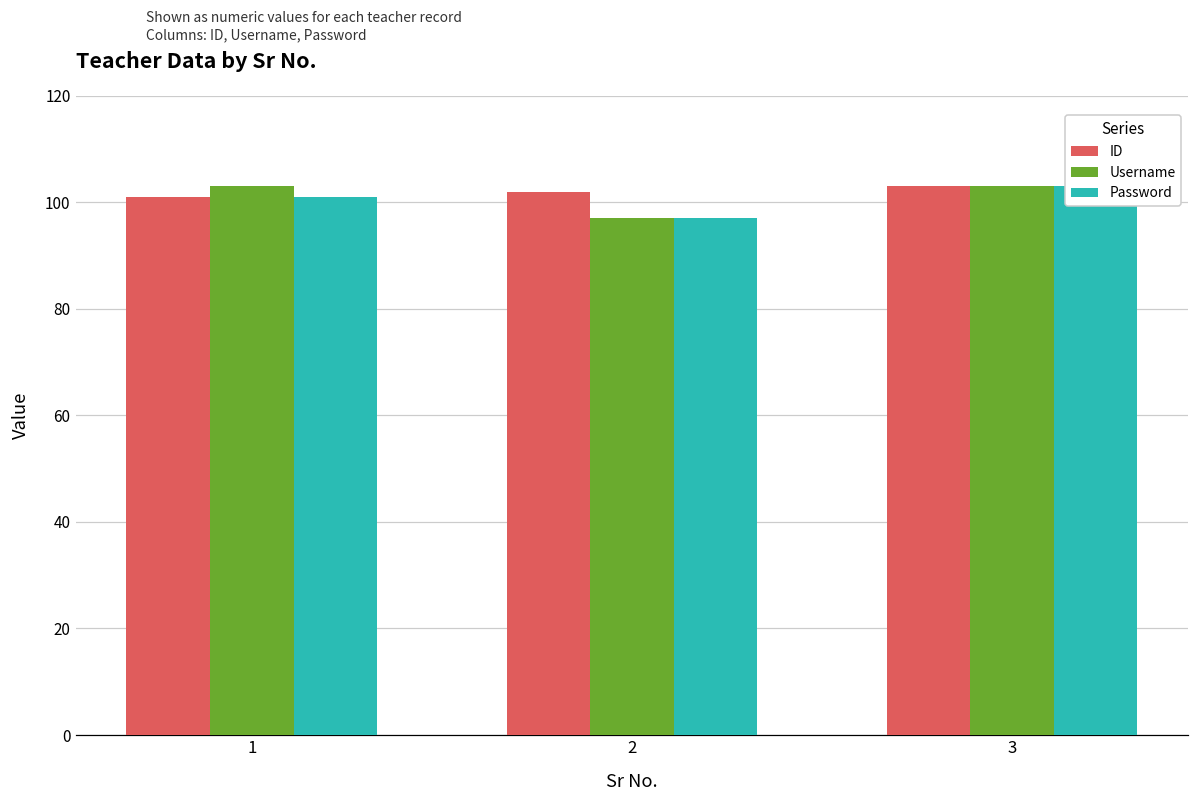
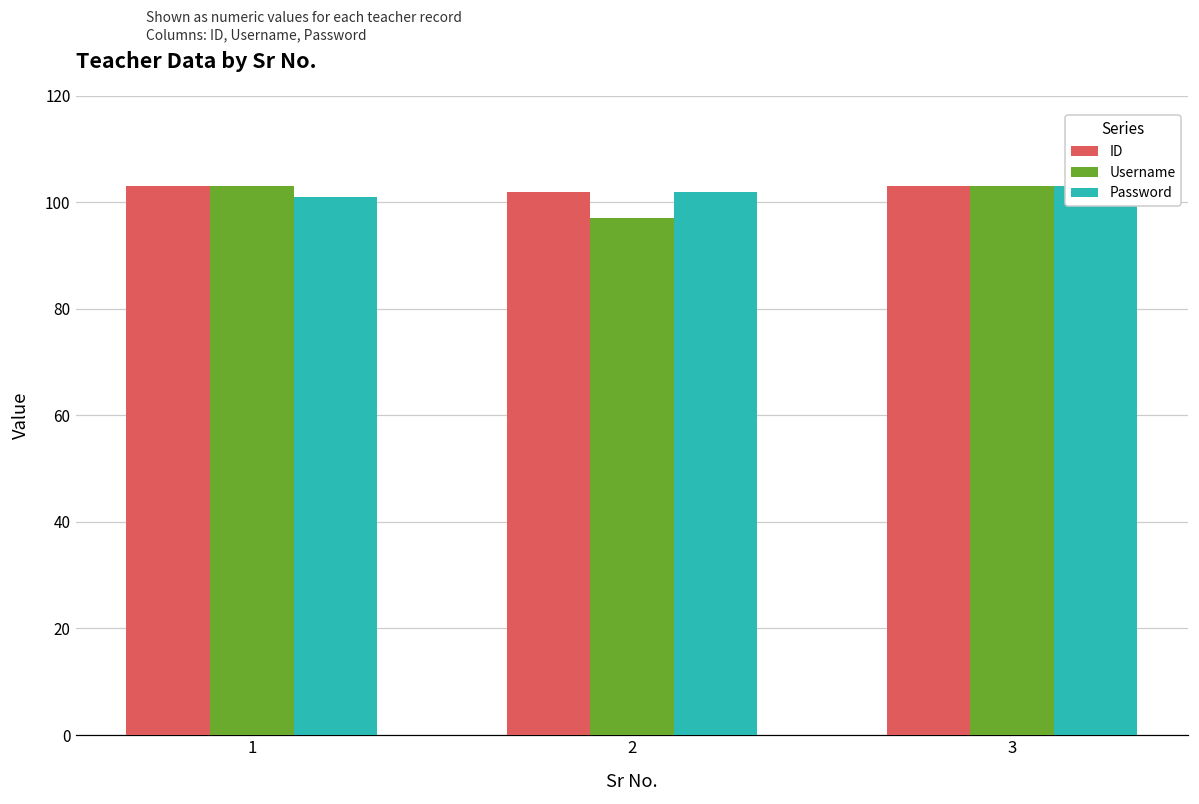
  {
    "ID": {
-     "1": 101,
+     "1": 103,
      "2": 102,
      "3": 103
    },
    "Username": {
      "1": 103,
      "2": 97,
      "3": 103
    },
    "Password": {
      "1": 101,
-     "2": 97
+     "2": 102
    }
  }
